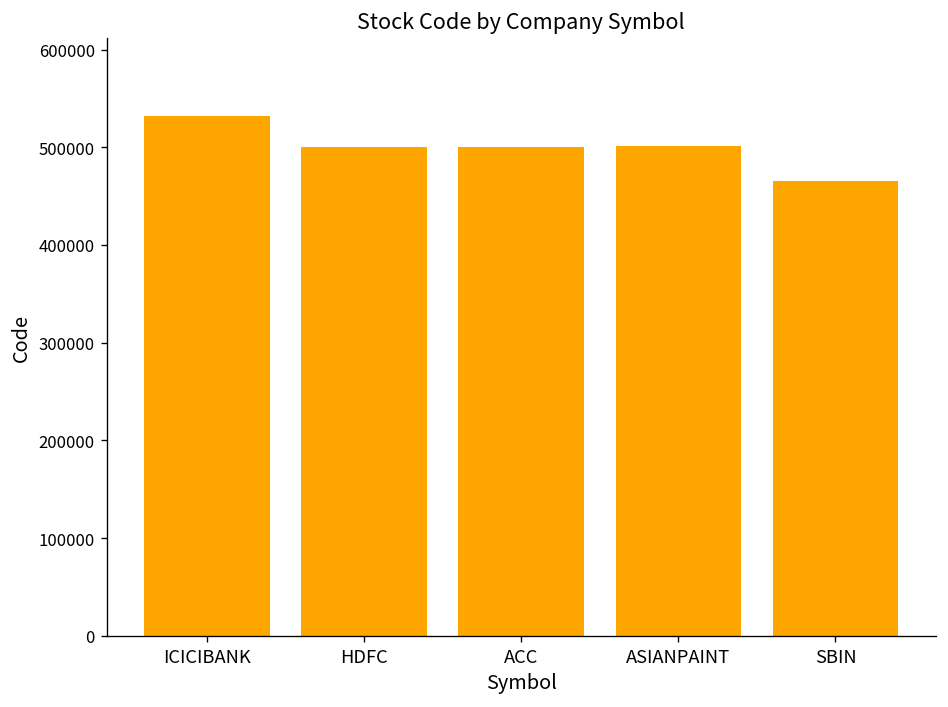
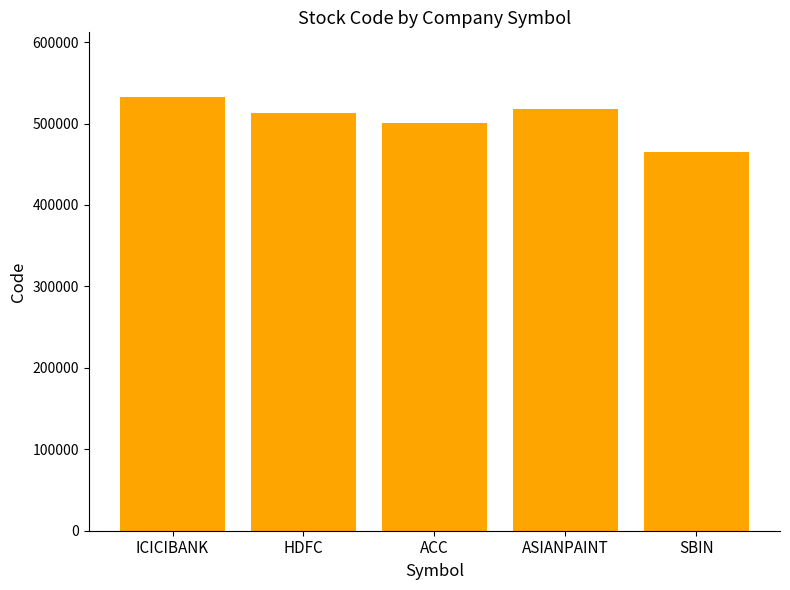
  {
    "ICICIBANK": 530000,
-   "HDFC": 500000,
+   "HDFC": 510000,
    "ACC": 500000,
-   "ASIANPAINT": 500000,
+   "ASIANPAINT": 520000,
    "SBIN": 470000
  }
